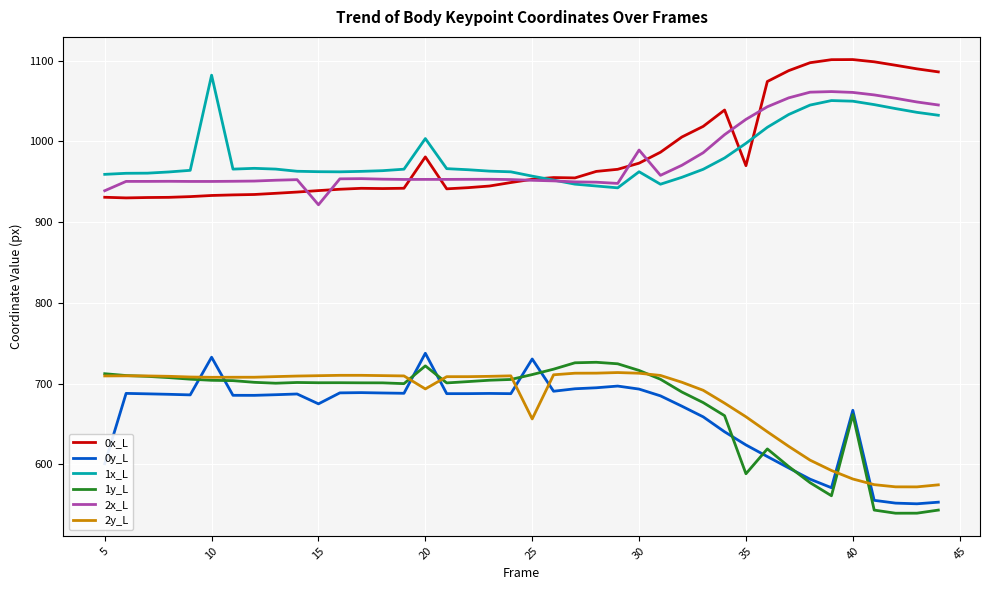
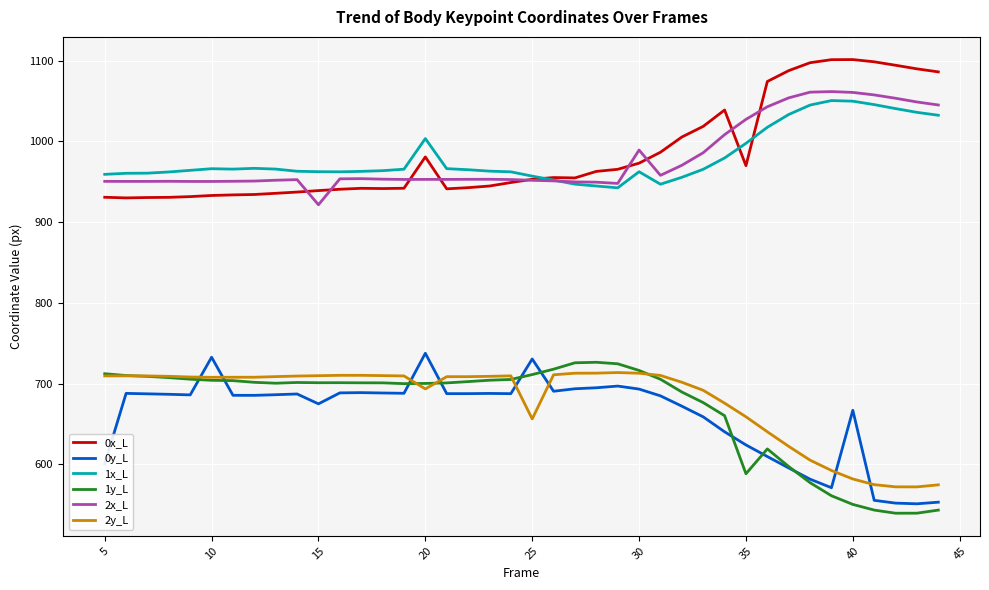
  {
    "0x_L": {
      "5": 930,
      "10": 930,
      "15": 940,
      "20": 980,
      "30": 970,
      "35": 970,
      "40": 1100
    },
    "0y_L": {
      "10": 730,
      "15": 670,
      "20": 740,
      "25": 730,
      "30": 690,
      "35": 620,
      "40": 670
    },
    "1x_L": {
      "5": 960,
-     "10": 1080,
+     "10": 970,
      "15": 960,
      "20": 1000,
      "25": 960,
      "30": 960,
      "35": 1000,
      "40": 1050
    },
    "1y_L": {
      "10": 700,
      "15": 700,
-     "20": 720,
+     "20": 700,
      "25": 710,
      "30": 720,
      "35": 590,
-     "40": 660
+     "40": 550
    },
    "2x_L": {
-     "5": 940,
+     "5": 950,
      "10": 950,
      "15": 920,
      "20": 950,
      "30": 990,
      "35": 1030,
      "40": 1060
    },
    "2y_L": {
      "10": 710,
      "15": 710,
      "20": 690,
      "25": 660,
      "30": 710,
      "35": 660,
      "40": 580
    }
  }
